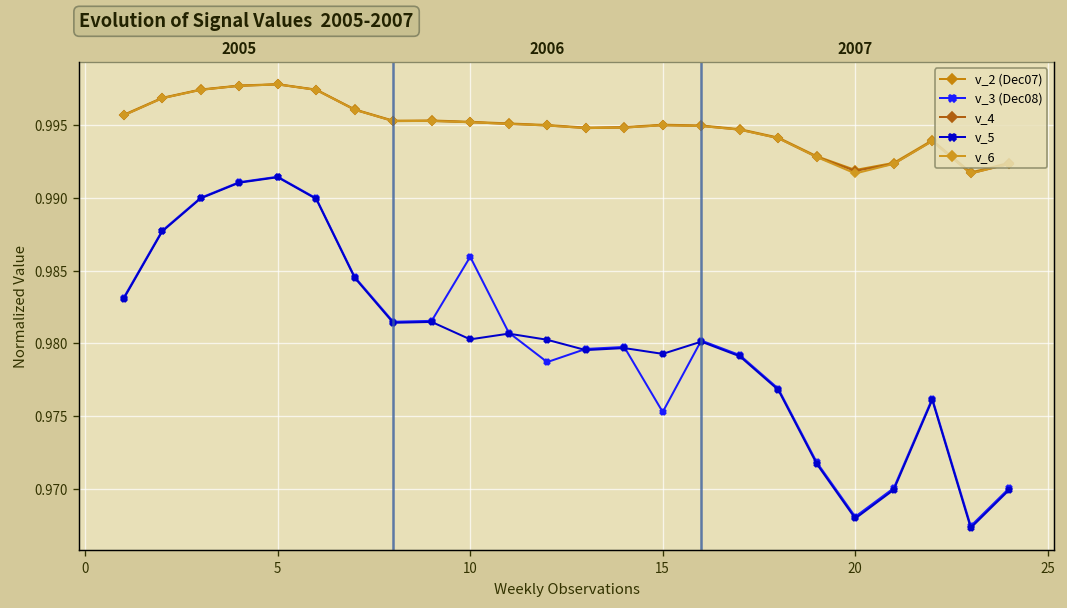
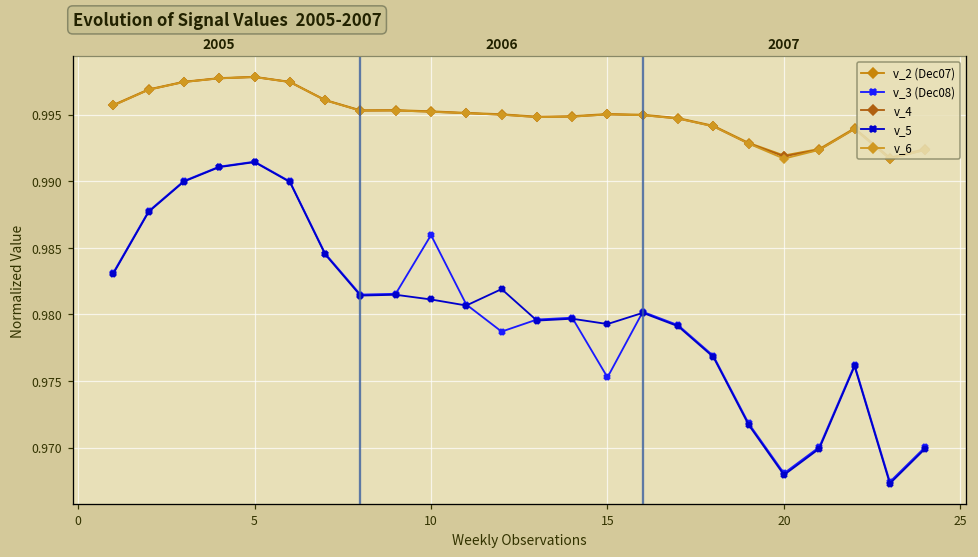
  {
    "v_3 (Dec08)": {
      "10": 0.9860,
      "2006": 0.9787,
      "15": 0.9753
    },
    "v_5": {
-     "10": 0.9803,
-     "2006": 0.9803,
+     "10": 0.9811,
+     "2006": 0.9819,
      "15": 0.9793
    }
  }
